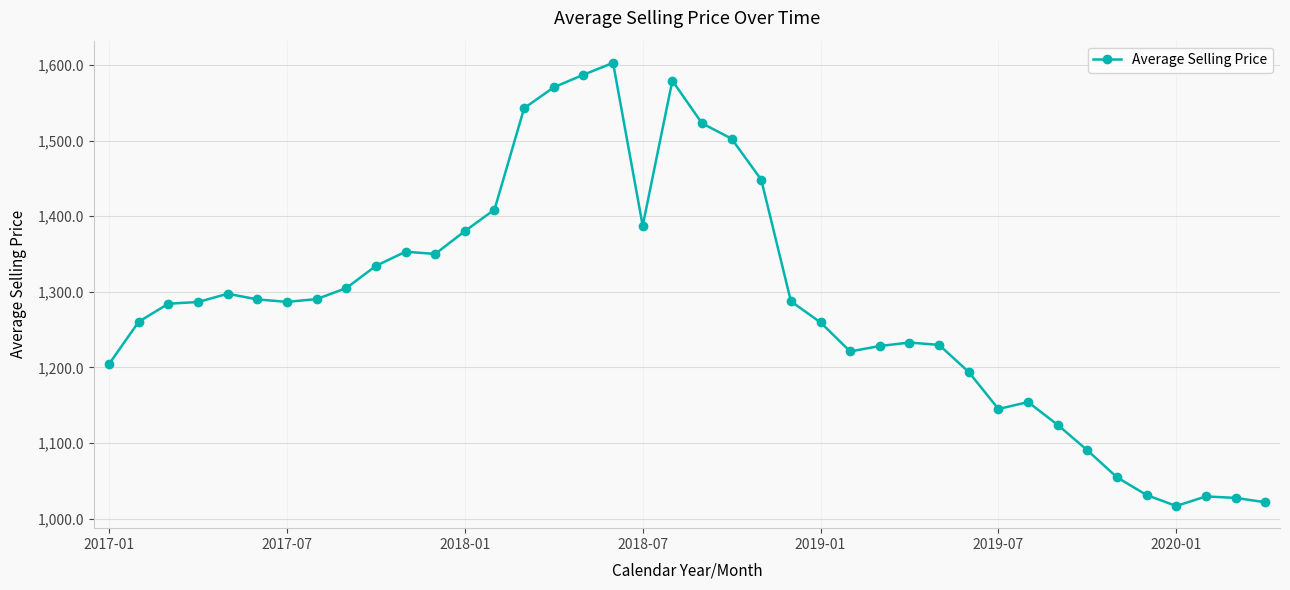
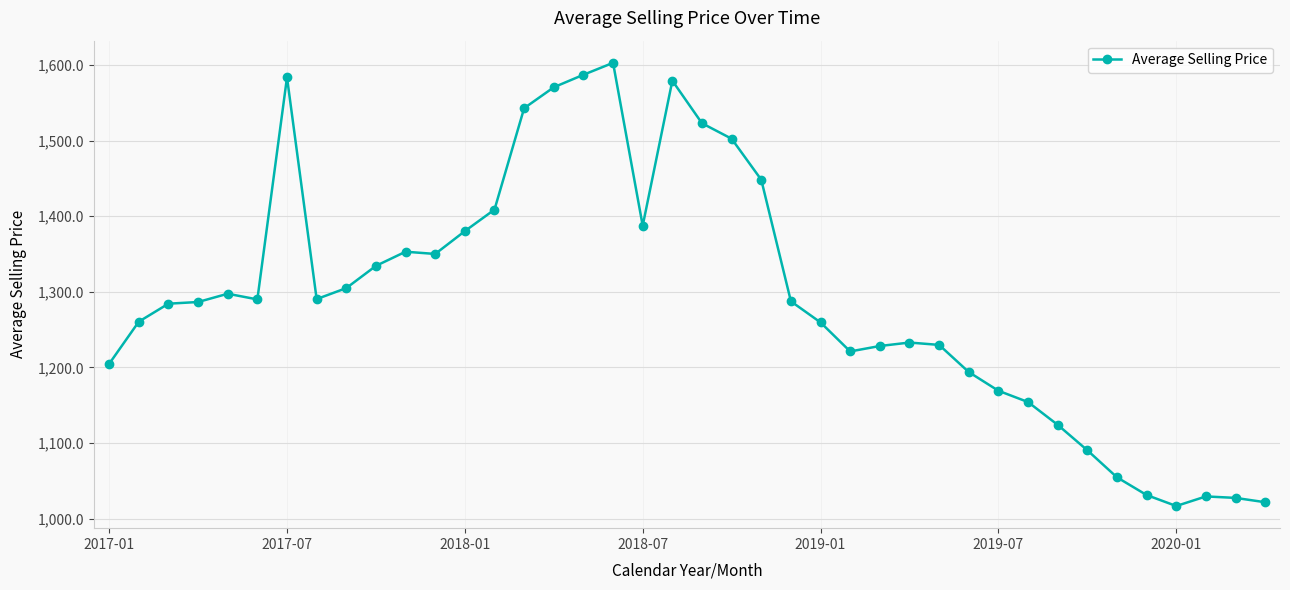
  {
    "2017-01": "1,200",
-   "2017-07": "1,290",
+   "2017-07": "1,580",
    "2018-01": "1,380",
    "2018-07": "1,390",
    "2019-01": "1,260",
-   "2019-07": "1,140",
+   "2019-07": "1,170",
    "2020-01": "1,020"
  }
